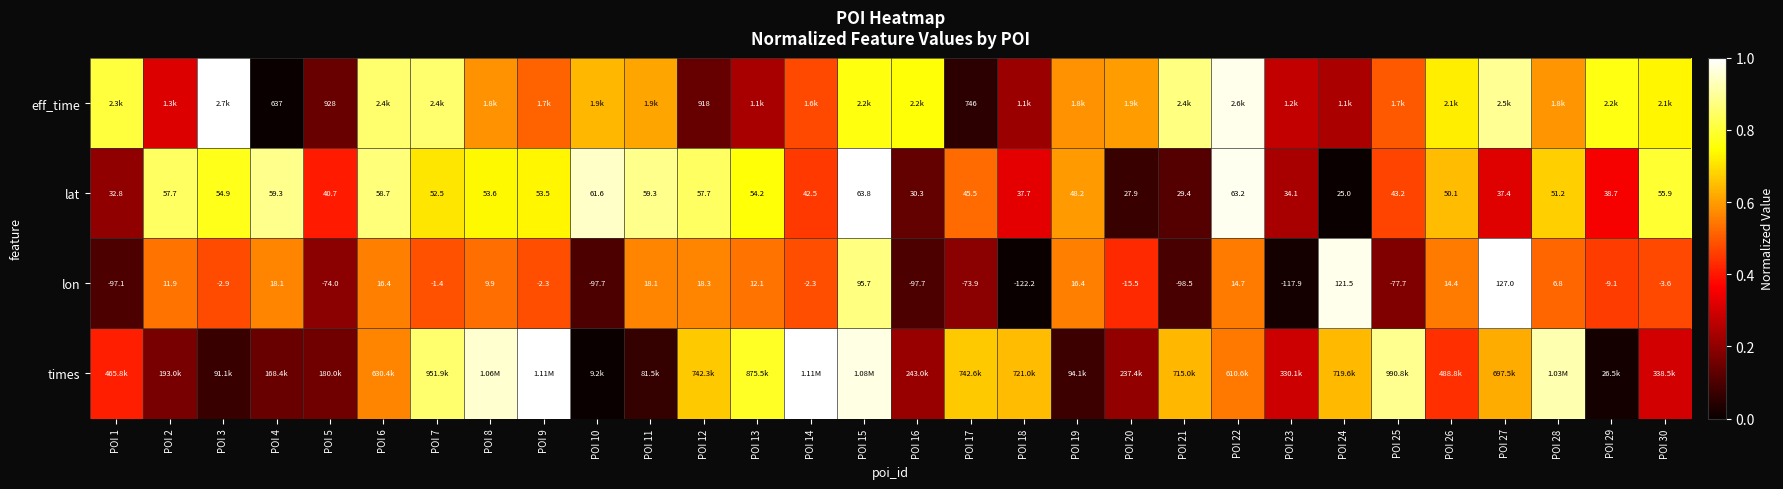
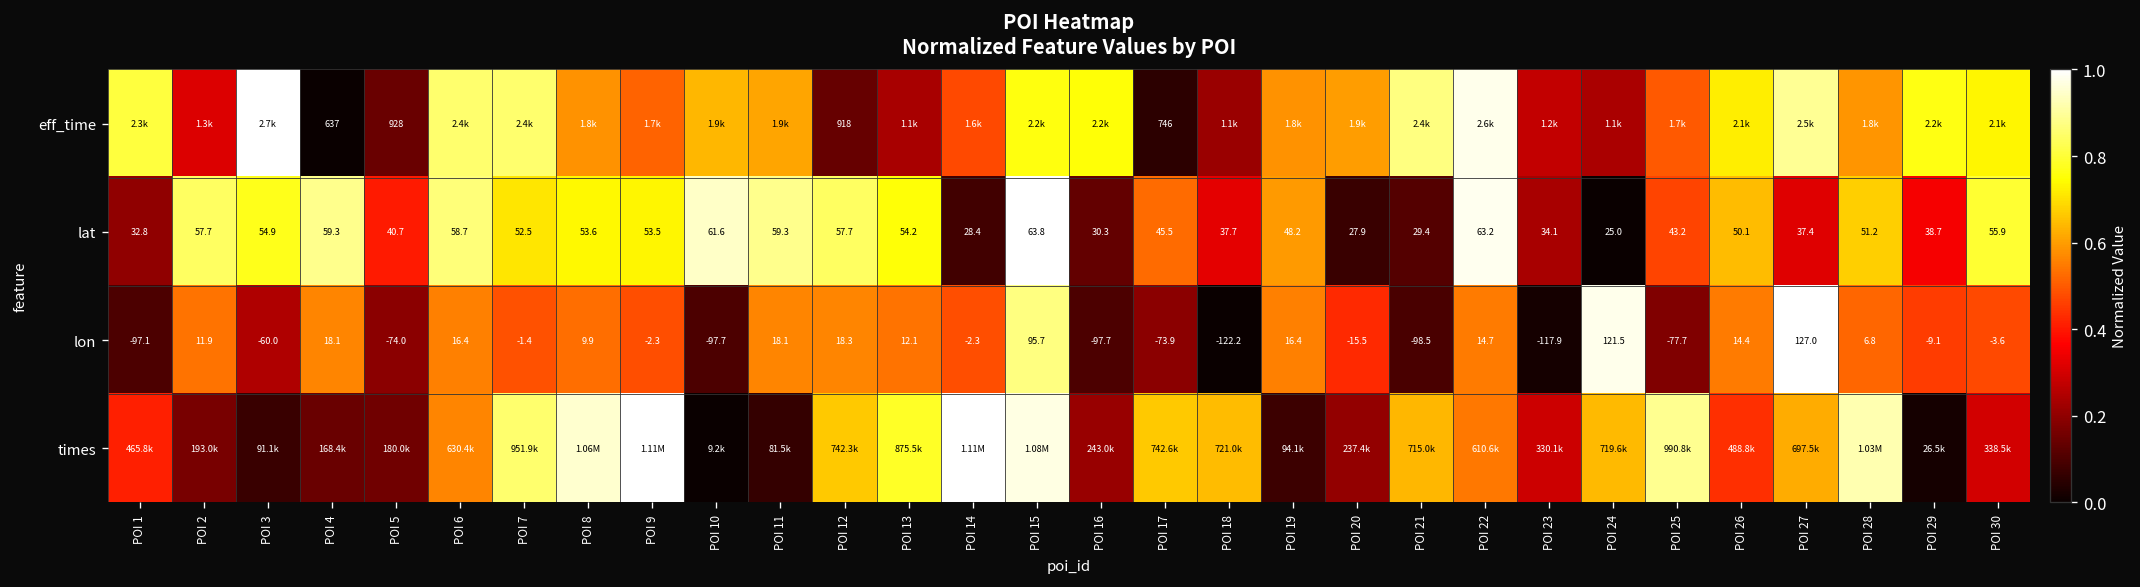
  {
    "eff_time": {
      "POI 1": "2.3k",
      "POI 2": "1.3k",
      "POI 3": "2.7k",
      "POI 4": "637",
      "POI 5": "928",
      "POI 6": "2.4k",
      "POI 7": "2.4k",
      "POI 8": "1.8k",
      "POI 9": "1.7k",
      "POI 10": "1.9k",
      "POI 11": "1.9k",
      "POI 12": "918",
      "POI 13": "1.1k",
      "POI 14": "1.6k",
      "POI 15": "2.2k",
      "POI 16": "2.2k",
      "POI 17": "746",
      "POI 18": "1.1k",
      "POI 19": "1.8k",
      "POI 20": "1.9k",
      "POI 21": "2.4k",
      "POI 22": "2.6k",
      "POI 23": "1.2k",
      "POI 24": "1.1k",
      "POI 25": "1.7k",
      "POI 26": "2.1k",
      "POI 27": "2.5k",
      "POI 28": "1.8k",
      "POI 29": "2.2k",
      "POI 30": "2.1k"
    },
    "lat": {
      "POI 1": "32.8",
      "POI 2": "57.7",
      "POI 3": "54.9",
      "POI 4": "59.3",
      "POI 5": "40.7",
      "POI 6": "58.7",
      "POI 7": "52.5",
      "POI 8": "53.6",
      "POI 9": "53.5",
      "POI 10": "61.6",
      "POI 11": "59.3",
      "POI 12": "57.7",
      "POI 13": "54.2",
-     "POI 14": "42.5",
+     "POI 14": "28.4",
      "POI 15": "63.8",
      "POI 16": "30.3",
      "POI 17": "45.5",
      "POI 18": "37.7",
      "POI 19": "48.2",
      "POI 20": "27.9",
      "POI 21": "29.4",
      "POI 22": "63.2",
      "POI 23": "34.1",
      "POI 24": "25.0",
      "POI 25": "43.2",
      "POI 26": "50.1",
      "POI 27": "37.4",
      "POI 28": "51.2",
      "POI 29": "38.7",
      "POI 30": "55.9"
    },
    "lon": {
      "POI 1": "-97.1",
      "POI 2": "11.9",
-     "POI 3": "-2.9",
+     "POI 3": "-60.0",
      "POI 4": "18.1",
      "POI 5": "-74.0",
      "POI 6": "16.4",
      "POI 7": "-1.4",
      "POI 8": "9.9",
      "POI 9": "-2.3",
      "POI 10": "-97.7",
      "POI 11": "18.1",
      "POI 12": "18.3",
      "POI 13": "12.1",
      "POI 14": "-2.3",
      "POI 15": "95.7",
      "POI 16": "-97.7",
      "POI 17": "-73.9",
      "POI 18": "-122.2",
      "POI 19": "16.4",
      "POI 20": "-15.5",
      "POI 21": "-98.5",
      "POI 22": "14.7",
      "POI 23": "-117.9",
      "POI 24": "121.5",
      "POI 25": "-77.7",
      "POI 26": "14.4",
      "POI 27": "127.0",
      "POI 28": "6.8",
      "POI 29": "-9.1",
      "POI 30": "-3.6"
    },
    "times": {
      "POI 1": "465.8k",
      "POI 2": "193.0k",
      "POI 3": "91.1k",
      "POI 4": "168.4k",
      "POI 5": "180.0k",
      "POI 6": "630.4k",
      "POI 7": "951.9k",
      "POI 8": "1.06M",
      "POI 9": "1.11M",
      "POI 10": "9.2k",
      "POI 11": "81.5k",
      "POI 12": "742.3k",
      "POI 13": "875.5k",
      "POI 14": "1.11M",
      "POI 15": "1.08M",
      "POI 16": "243.0k",
      "POI 17": "742.6k",
      "POI 18": "721.0k",
      "POI 19": "94.1k",
      "POI 20": "237.4k",
      "POI 21": "715.0k",
      "POI 22": "610.6k",
      "POI 23": "330.1k",
      "POI 24": "719.6k",
      "POI 25": "990.8k",
      "POI 26": "488.8k",
      "POI 27": "697.5k",
      "POI 28": "1.03M",
      "POI 29": "26.5k",
      "POI 30": "338.5k"
    }
  }
